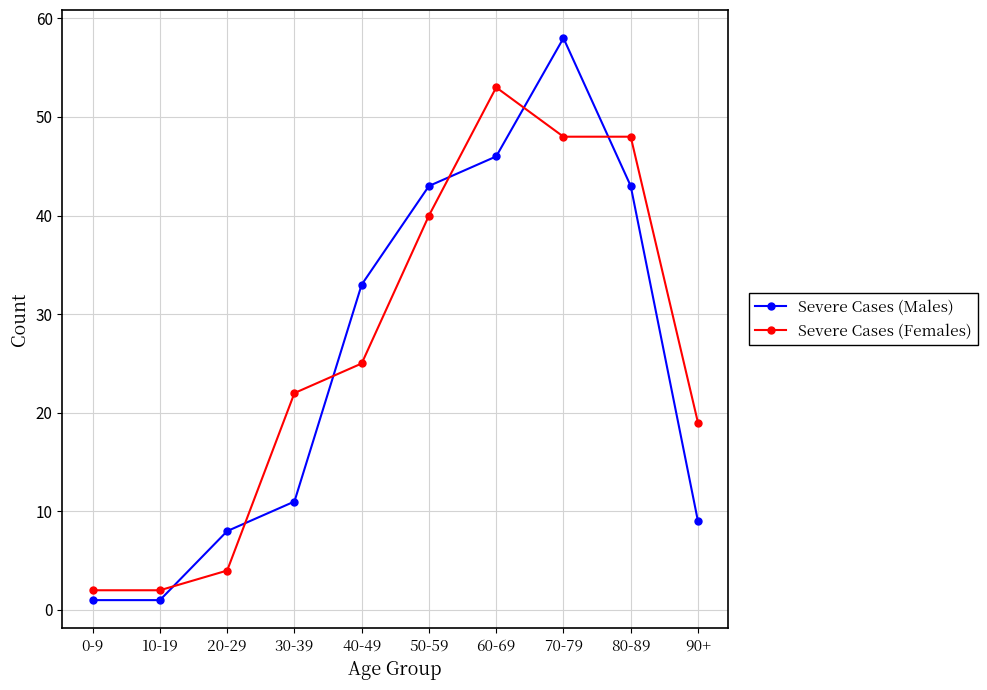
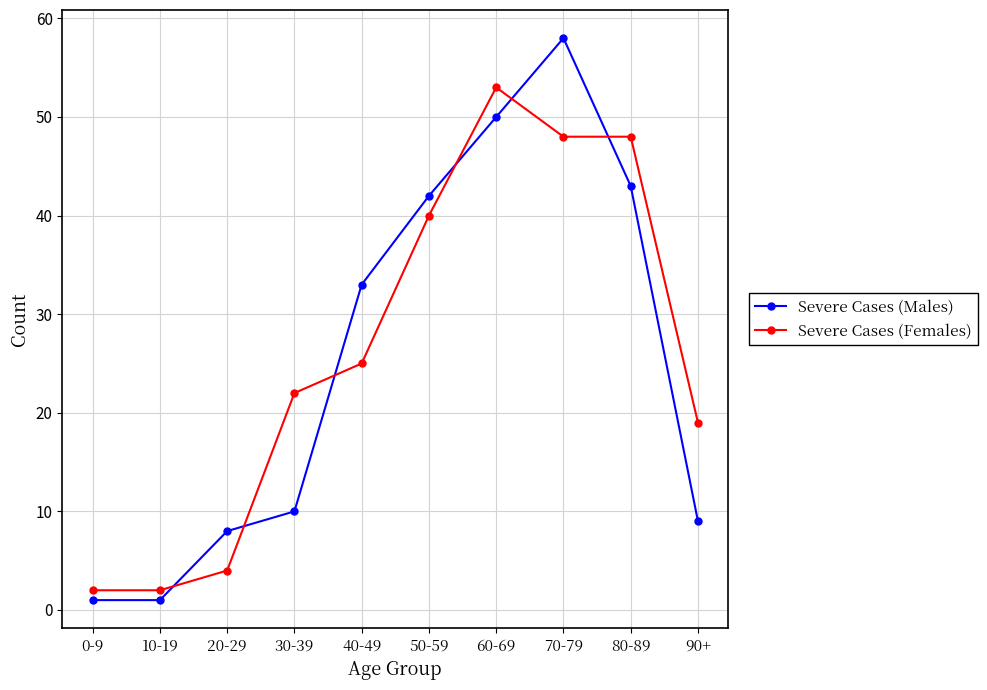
  {
    "Severe Cases (Males)": {
      "0-9": 1,
      "10-19": 1,
      "20-29": 8,
-     "30-39": 11,
+     "30-39": 10,
      "40-49": 33,
-     "50-59": 43,
-     "60-69": 46,
+     "50-59": 42,
+     "60-69": 50,
      "70-79": 58,
      "80-89": 43,
      "90+": 9
    },
    "Severe Cases (Females)": {
      "0-9": 2,
      "10-19": 2,
      "20-29": 4,
      "30-39": 22,
      "40-49": 25,
      "50-59": 40,
      "60-69": 53,
      "70-79": 48,
      "80-89": 48,
      "90+": 19
    }
  }
